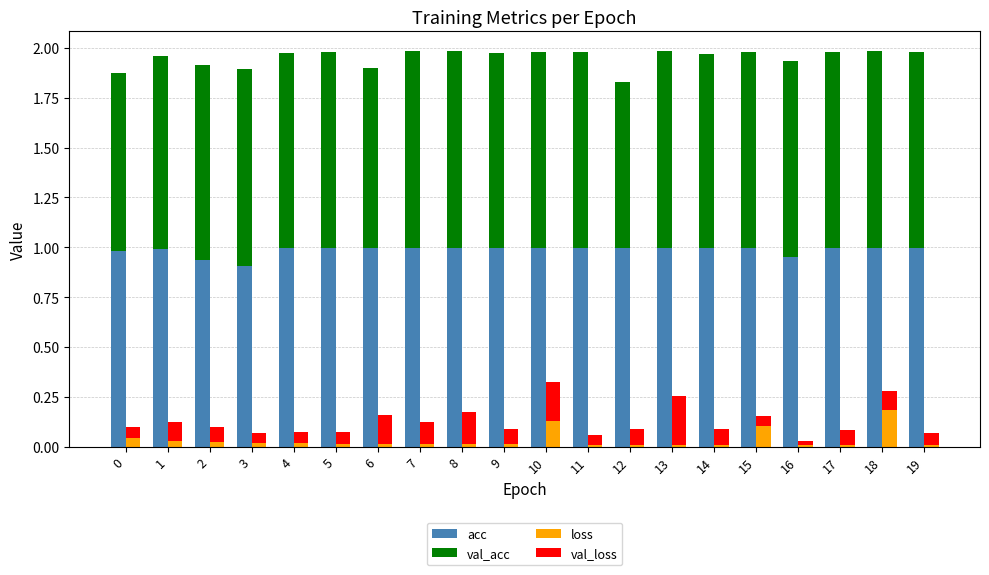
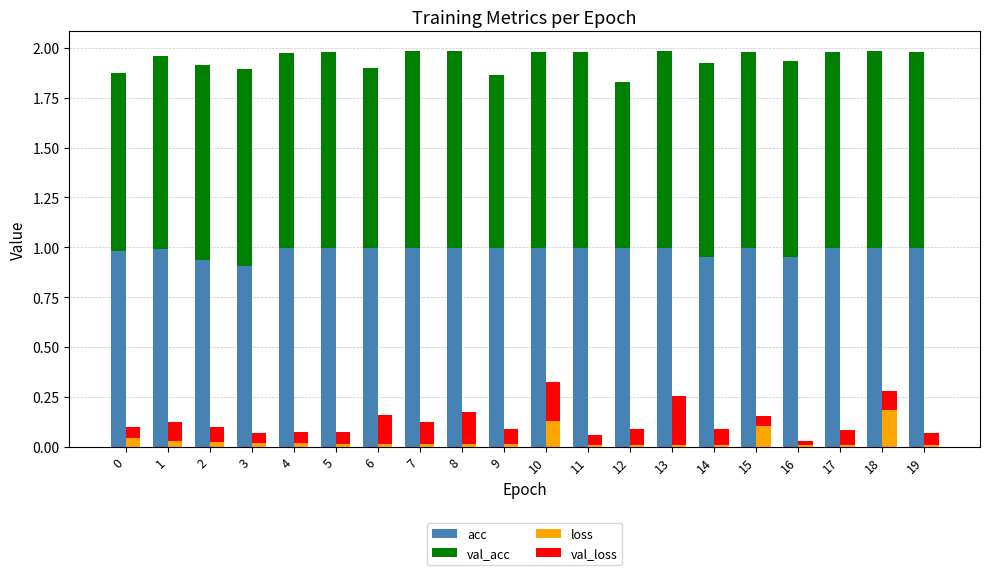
  {
    "acc": {
      "0": 0.98,
      "1": 0.99,
      "2": 0.94,
      "3": 0.91,
      "4": 0.99,
      "5": 0.99,
      "6": 0.99,
      "7": 1.00,
      "8": 1.00,
      "9": 1.00,
      "10": 1.00,
      "11": 1.00,
      "12": 1.00,
      "13": 1.00,
-     "14": 1.00,
+     "14": 0.95,
      "15": 1.00,
      "16": 0.95,
      "17": 1.00,
      "18": 1.00,
      "19": 1.00
    },
    "val_acc": {
      "0": 0.89,
      "1": 0.97,
      "2": 0.98,
      "3": 0.98,
      "4": 0.98,
      "5": 0.98,
      "6": 0.90,
      "7": 0.99,
      "8": 0.99,
-     "9": 0.98,
+     "9": 0.87,
      "10": 0.98,
      "11": 0.98,
      "12": 0.83,
      "13": 0.98,
      "14": 0.97,
      "15": 0.98,
      "16": 0.98,
      "17": 0.98,
      "18": 0.99,
      "19": 0.98
    },
    "loss": {
      "0": 0.04,
      "1": 0.03,
      "2": 0.03,
      "3": 0.02,
      "4": 0.02,
      "5": 0.02,
      "6": 0.02,
      "7": 0.01,
      "8": 0.01,
      "10": 0.13,
      "15": 0.10,
      "18": 0.18
    },
    "val_loss": {
      "0": 0.05,
      "1": 0.09,
      "2": 0.07,
      "3": 0.05,
      "4": 0.06,
      "5": 0.06,
      "6": 0.14,
      "7": 0.11,
      "8": 0.16,
      "9": 0.07,
      "10": 0.20,
      "11": 0.05,
      "12": 0.08,
      "13": 0.25,
      "14": 0.08,
      "15": 0.05,
      "16": 0.02,
      "17": 0.08,
      "18": 0.10,
      "19": 0.06
    }
  }
